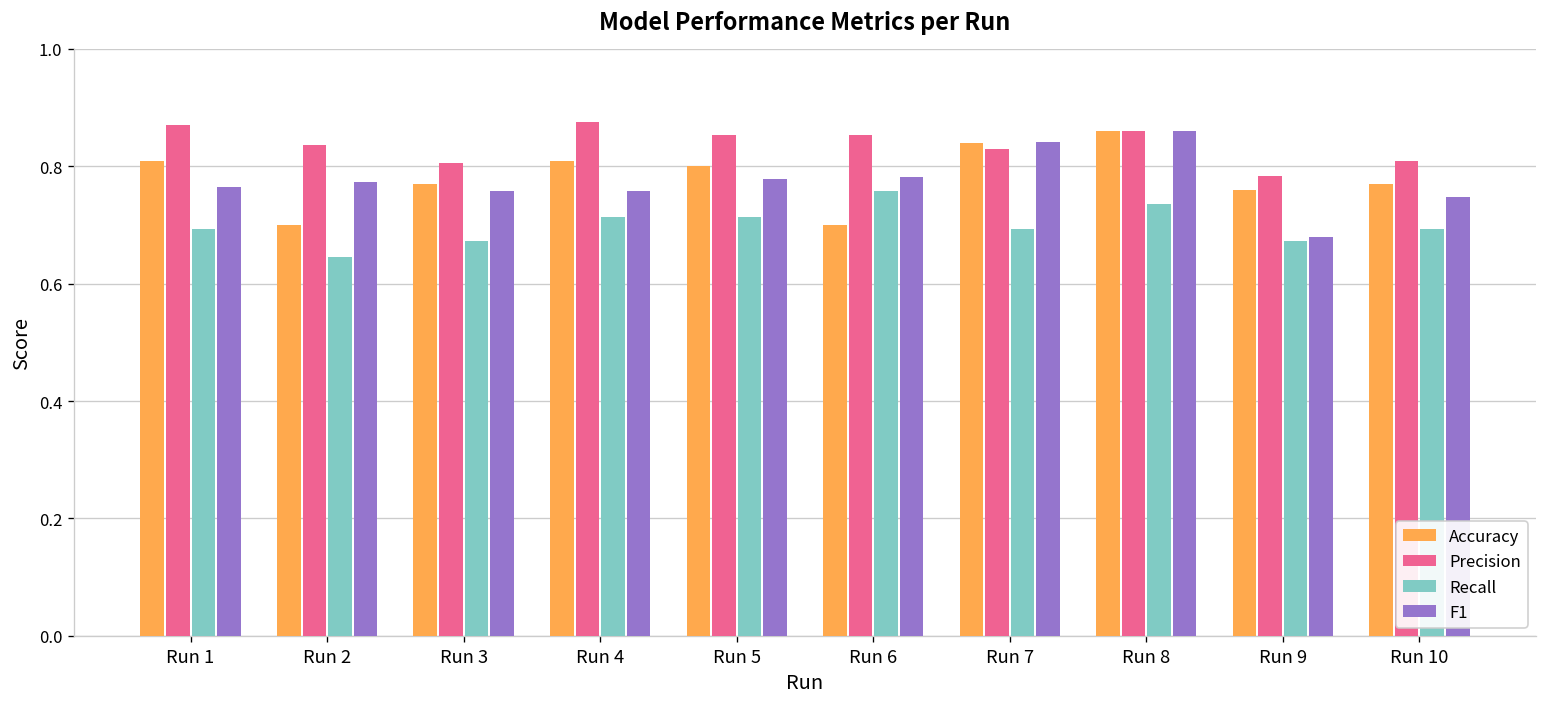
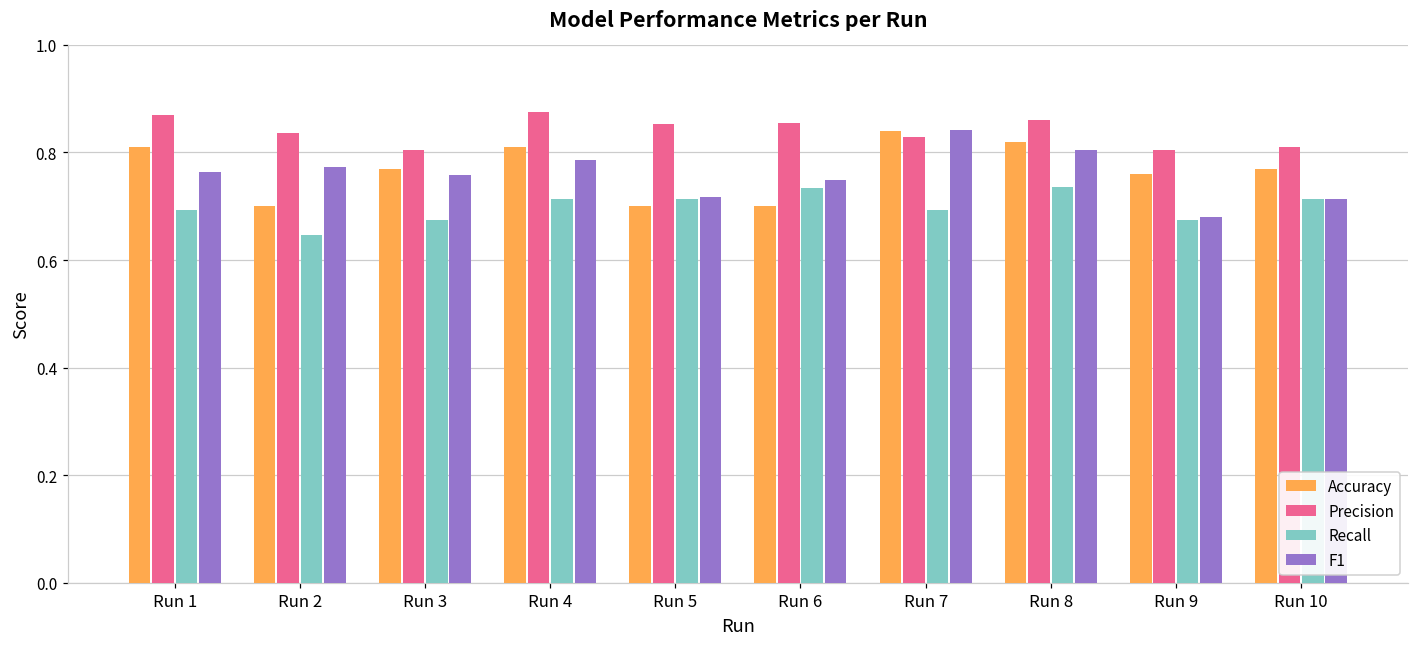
  {
    "Accuracy": {
      "Run 1": 0.81,
      "Run 2": 0.70,
      "Run 3": 0.77,
      "Run 4": 0.81,
-     "Run 5": 0.8,
+     "Run 5": 0.7,
      "Run 6": 0.70,
      "Run 7": 0.84,
-     "Run 8": 0.86,
+     "Run 8": 0.82,
      "Run 9": 0.76,
      "Run 10": 0.77
    },
    "Precision": {
      "Run 1": 0.87,
      "Run 2": 0.84,
      "Run 3": 0.80,
      "Run 4": 0.88,
      "Run 5": 0.85,
      "Run 6": 0.85,
      "Run 7": 0.83,
      "Run 8": 0.86,
-     "Run 9": 0.78,
+     "Run 9": 0.80,
      "Run 10": 0.81
    },
    "Recall": {
      "Run 1": 0.69,
      "Run 2": 0.65,
      "Run 3": 0.67,
      "Run 4": 0.71,
      "Run 5": 0.71,
-     "Run 6": 0.76,
+     "Run 6": 0.73,
      "Run 7": 0.69,
      "Run 8": 0.74,
      "Run 9": 0.67,
-     "Run 10": 0.69
+     "Run 10": 0.71
    },
    "F1": {
      "Run 1": 0.76,
      "Run 2": 0.77,
      "Run 3": 0.76,
-     "Run 4": 0.76,
-     "Run 5": 0.78,
-     "Run 6": 0.78,
+     "Run 4": 0.79,
+     "Run 5": 0.72,
+     "Run 6": 0.75,
      "Run 7": 0.84,
-     "Run 8": 0.86,
+     "Run 8": 0.80,
      "Run 9": 0.68,
-     "Run 10": 0.75
+     "Run 10": 0.71
    }
  }
